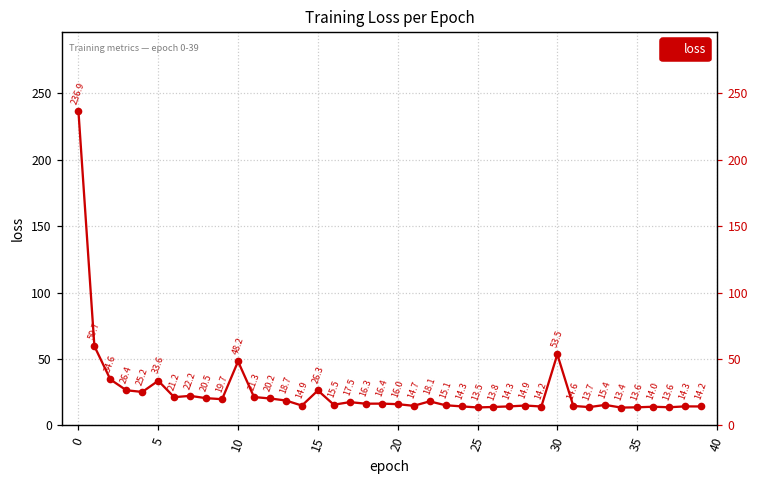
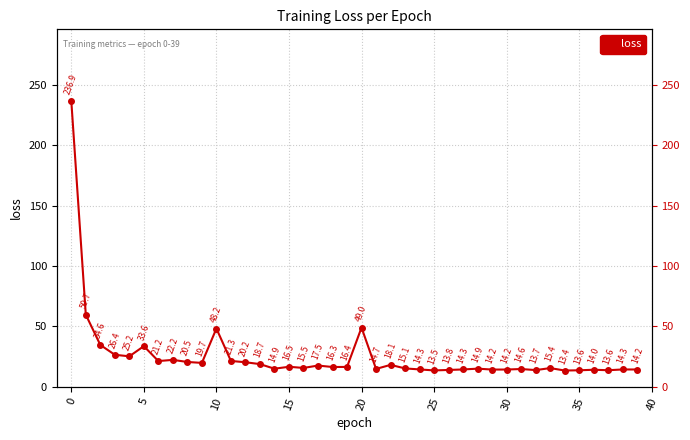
  {
    "0": 236.9,
    "5": 33.6,
    "10": 48.2,
-   "15": 26.3,
-   "20": 16.0,
+   "15": 16.5,
+   "20": 49.0,
    "25": 13.5,
-   "30": 53.5,
+   "30": 14.2,
    "35": 13.6
  }
